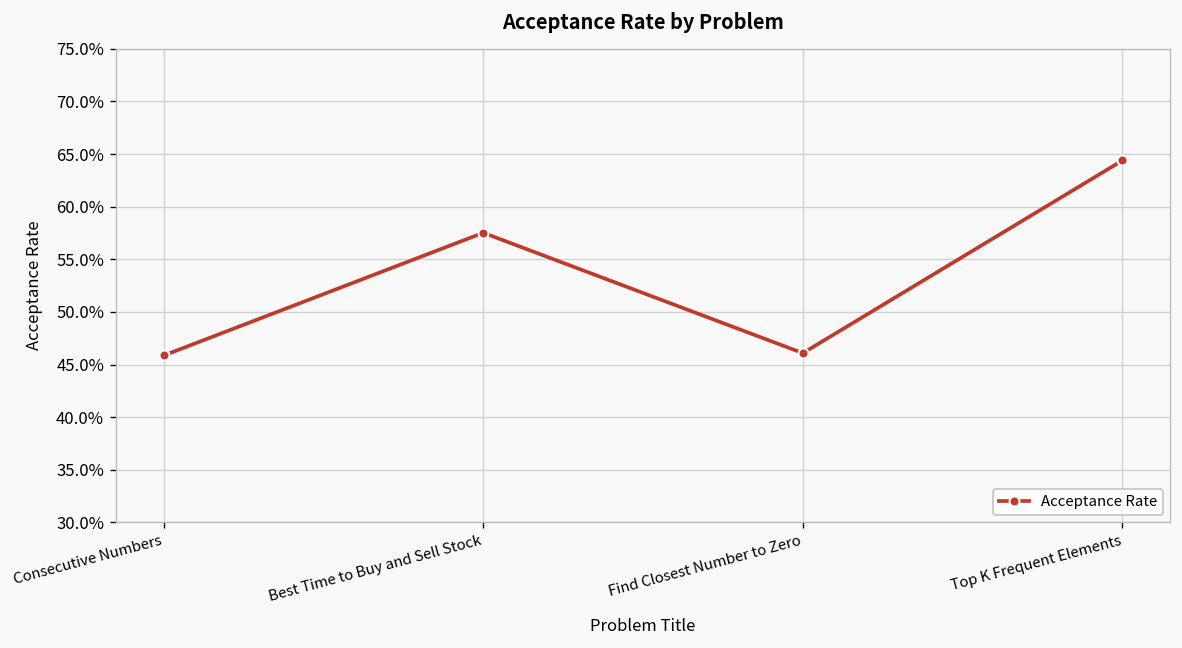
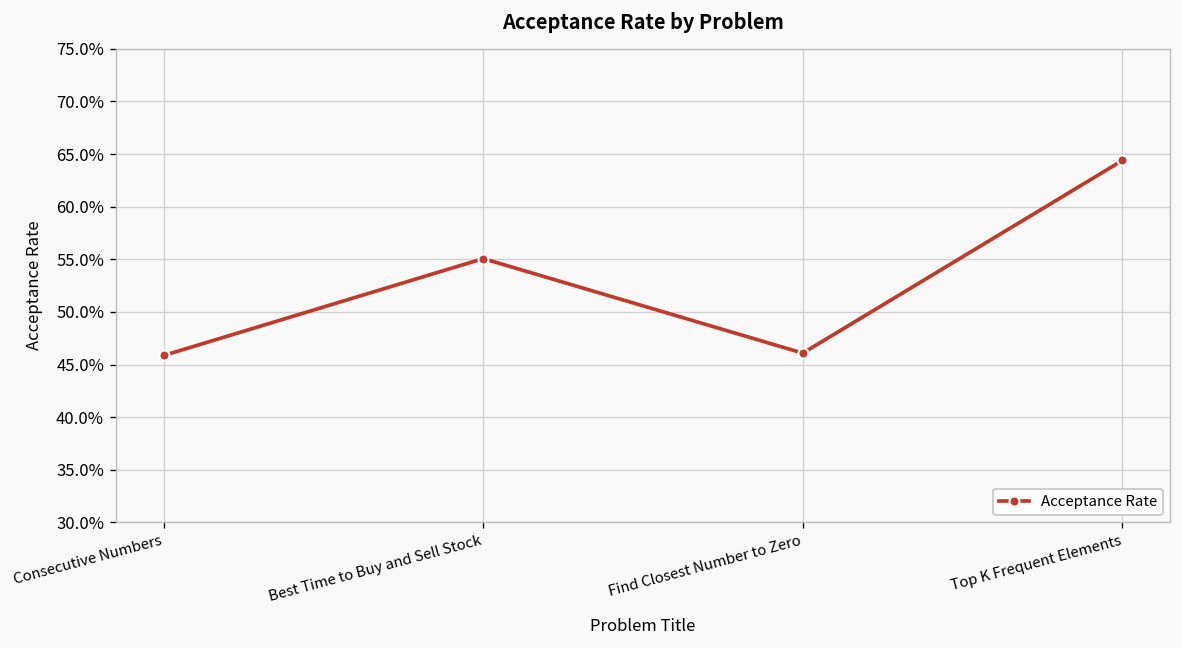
  {
    "Consecutive Numbers": "46%",
-   "Best Time to Buy and Sell Stock": "58%",
+   "Best Time to Buy and Sell Stock": "55%",
    "Find Closest Number to Zero": "46%",
    "Top K Frequent Elements": "64%"
  }
